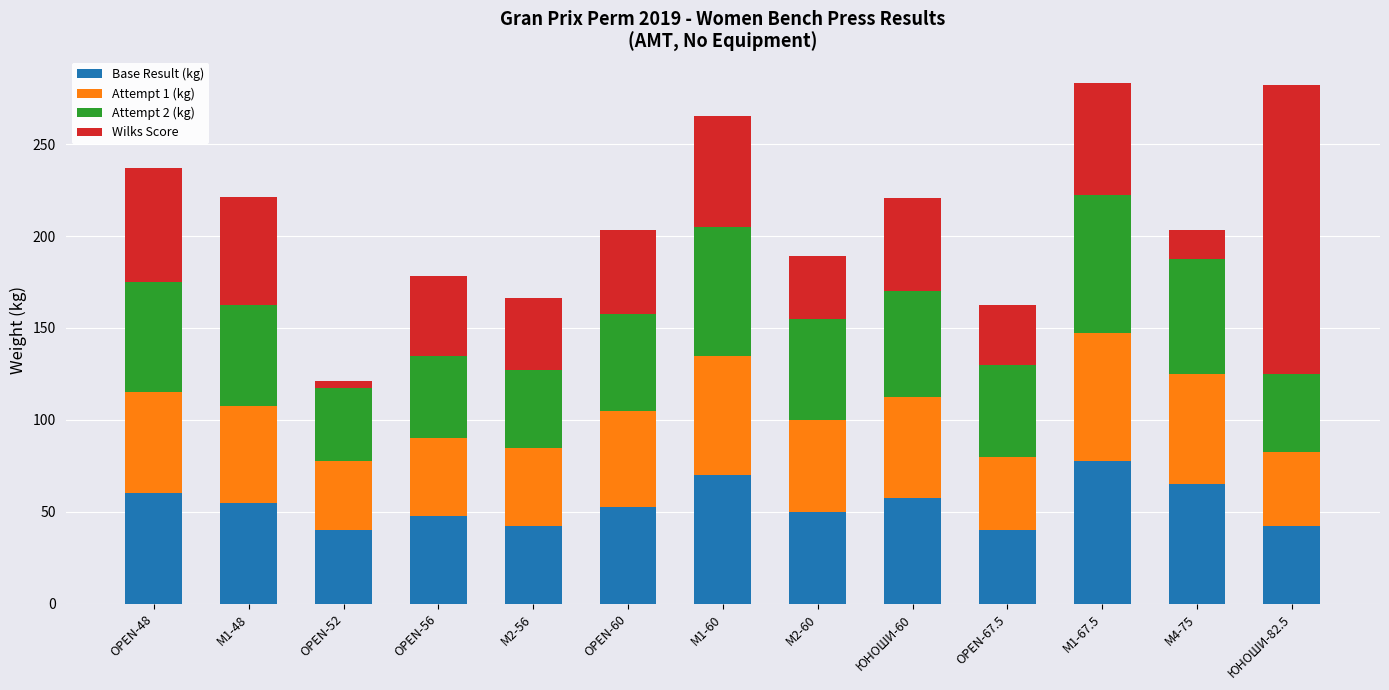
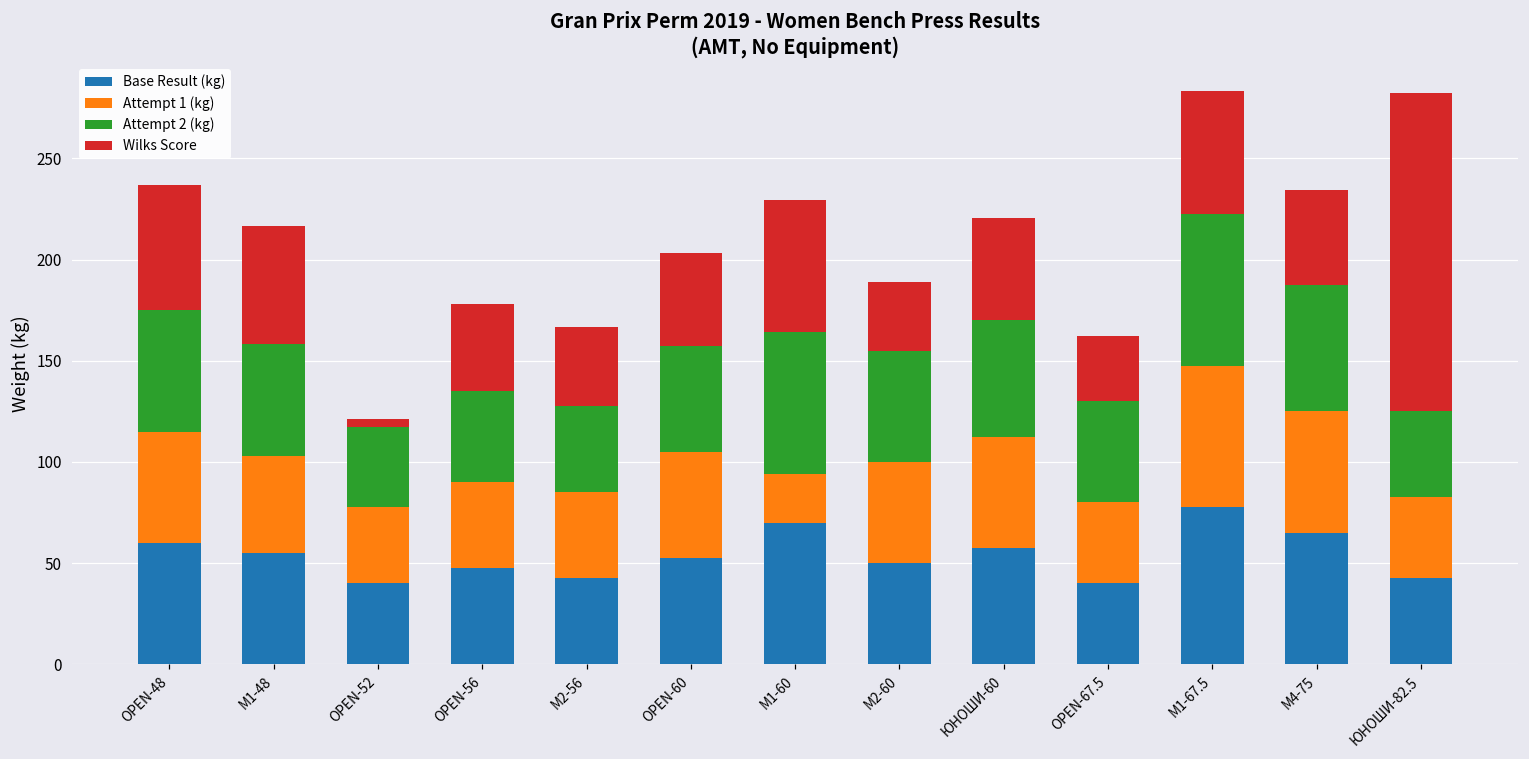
  {
    "Base Result (kg)": {
      "OPEN-48": 60,
      "М1-48": 55,
      "OPEN-52": 40,
      "OPEN-56": 48,
      "М2-56": 43,
      "OPEN-60": 53,
      "М1-60": 70,
      "М2-60": 50,
      "ЮНОШИ-60": 58,
      "OPEN-67.5": 40,
      "М1-67.5": 78,
      "М4-75": 65,
      "ЮНОШИ-82.5": 43
    },
    "Attempt 1 (kg)": {
      "OPEN-48": 55,
-     "М1-48": 53,
+     "М1-48": 48,
      "OPEN-52": 38,
      "OPEN-56": 43,
      "М2-56": 42,
      "OPEN-60": 53,
-     "М1-60": 65,
+     "М1-60": 24,
      "М2-60": 50,
      "ЮНОШИ-60": 55,
      "OPEN-67.5": 40,
      "М1-67.5": 70,
      "М4-75": 60,
      "ЮНОШИ-82.5": 40
    },
    "Attempt 2 (kg)": {
      "OPEN-48": 60,
      "М1-48": 55,
      "OPEN-52": 40,
      "OPEN-56": 45,
      "М2-56": 43,
      "OPEN-60": 53,
      "М1-60": 70,
      "М2-60": 55,
      "ЮНОШИ-60": 58,
      "OPEN-67.5": 50,
      "М1-67.5": 75,
      "М4-75": 63,
      "ЮНОШИ-82.5": 43
    },
    "Wilks Score": {
      "OPEN-48": 62,
      "М1-48": 59,
      "OPEN-52": 4,
      "OPEN-56": 43,
      "М2-56": 39,
      "OPEN-60": 46,
-     "М1-60": 60,
+     "М1-60": 65,
      "М2-60": 34,
      "ЮНОШИ-60": 51,
      "OPEN-67.5": 32,
      "М1-67.5": 61,
-     "М4-75": 16,
+     "М4-75": 47,
      "ЮНОШИ-82.5": 157
    }
  }
